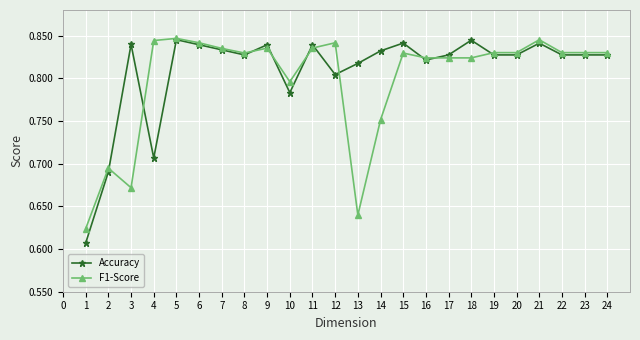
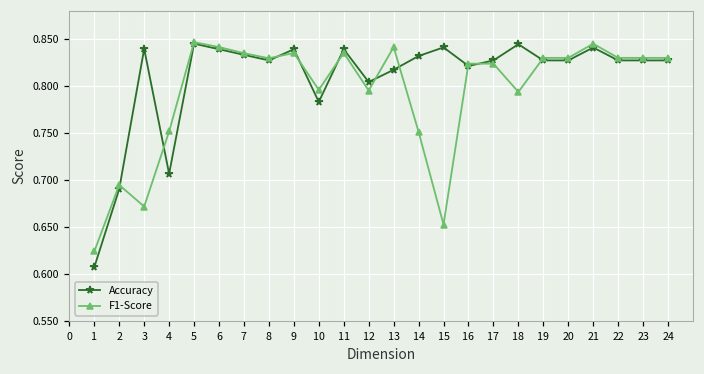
  {
    "Accuracy": {
      "1": 0.61,
      "2": 0.69,
      "3": 0.84,
      "4": 0.71,
      "9": 0.84,
      "10": 0.78,
      "11": 0.84,
      "12": 0.80,
      "13": 0.82,
      "14": 0.83,
      "15": 0.84,
      "17": 0.83,
      "18": 0.84,
      "21": 0.84
    },
    "F1-Score": {
      "1": 0.62,
      "2": 0.69,
      "3": 0.67,
-     "4": 0.84,
+     "4": 0.75,
      "9": 0.84,
      "10": 0.80,
      "11": 0.84,
-     "12": 0.84,
-     "13": 0.64,
+     "12": 0.80,
+     "13": 0.84,
      "14": 0.75,
-     "15": 0.83,
+     "15": 0.65,
      "17": 0.82,
-     "18": 0.82,
+     "18": 0.79,
      "21": 0.85
    }
  }
